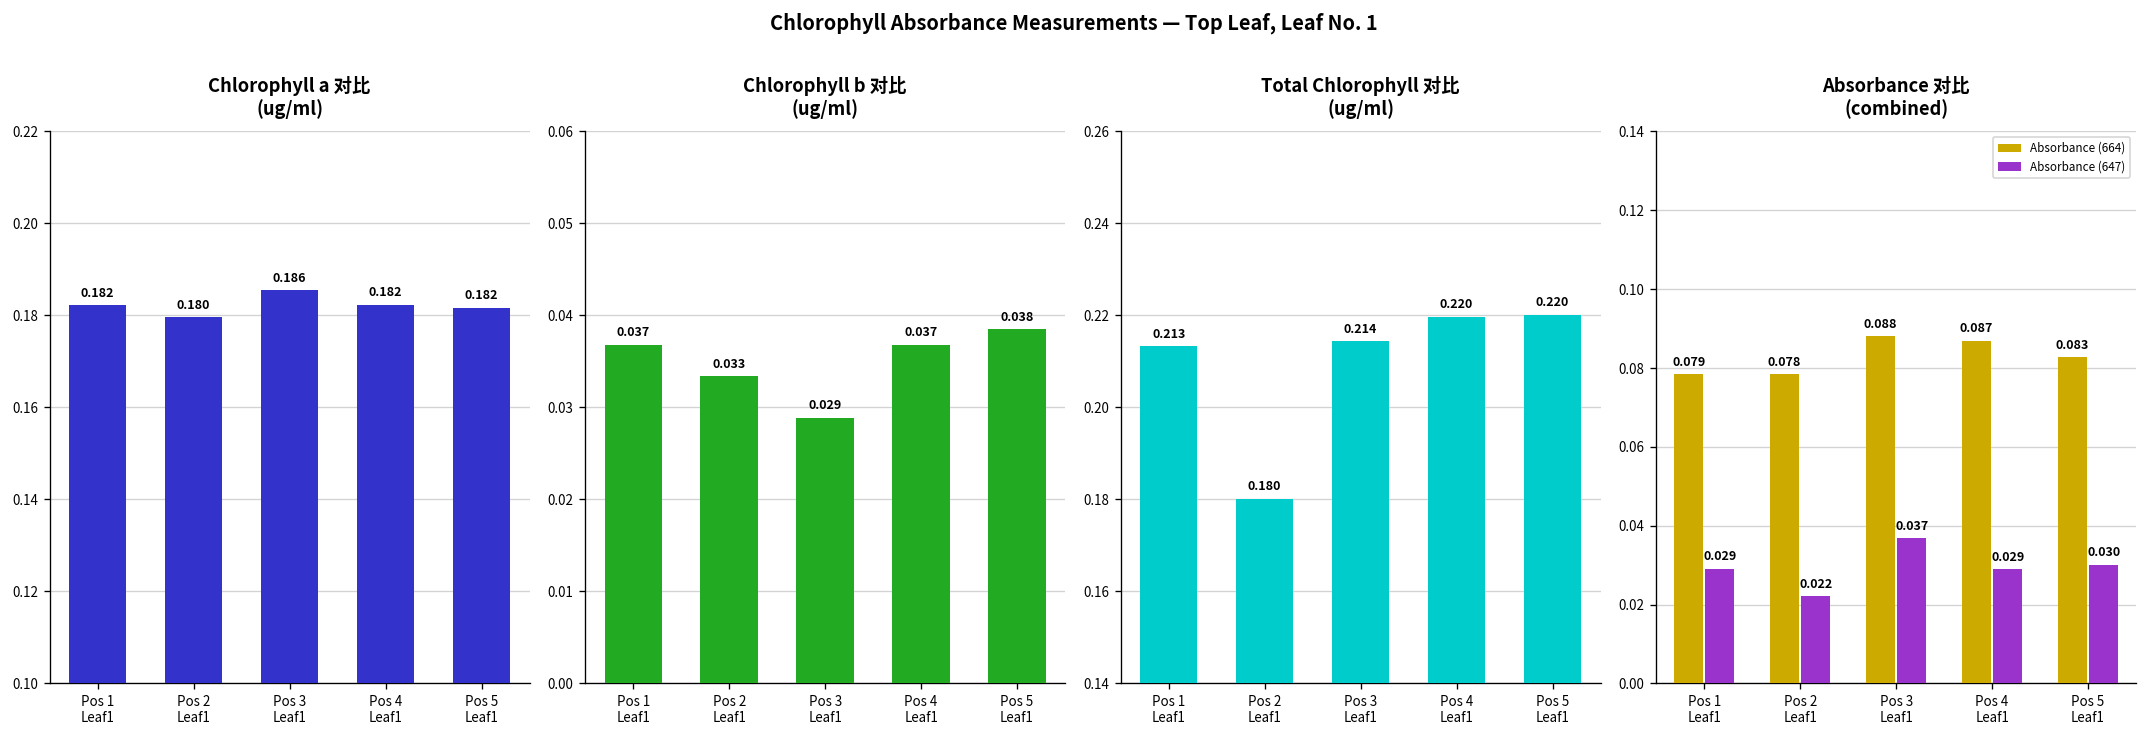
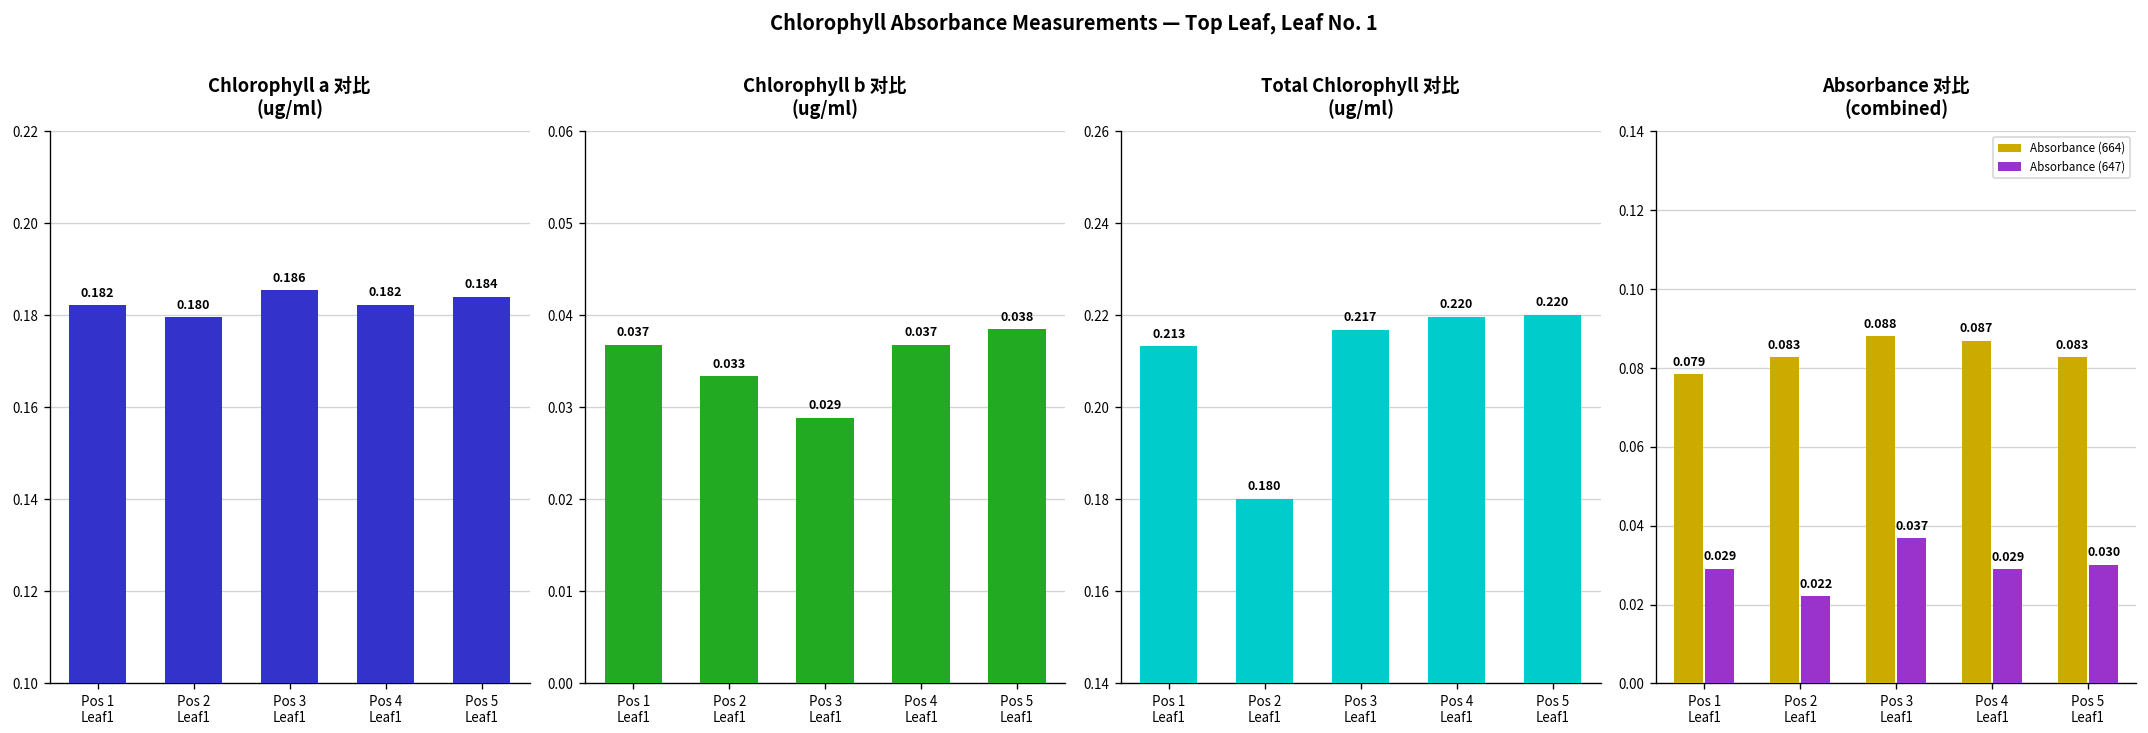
  {
    "Chlorophyll a 对比 (ug/ml)": {
      "Pos 1 Leaf1": 0.182,
      "Pos 2 Leaf1": 0.180,
      "Pos 3 Leaf1": 0.186,
      "Pos 4 Leaf1": 0.182,
-     "Pos 5 Leaf1": 0.182
+     "Pos 5 Leaf1": 0.184
    },
    "Chlorophyll b 对比 (ug/ml)": {
      "Pos 1 Leaf1": 0.037,
      "Pos 2 Leaf1": 0.033,
      "Pos 3 Leaf1": 0.029,
      "Pos 4 Leaf1": 0.037,
      "Pos 5 Leaf1": 0.038
    },
    "Total Chlorophyll 对比 (ug/ml)": {
      "Pos 1 Leaf1": 0.213,
      "Pos 2 Leaf1": 0.180,
-     "Pos 3 Leaf1": 0.214,
+     "Pos 3 Leaf1": 0.217,
      "Pos 4 Leaf1": 0.220,
      "Pos 5 Leaf1": 0.220
    },
    "Absorbance 对比 (combined)": {
      "Absorbance (664)": {
        "Pos 1 Leaf1": 0.079,
-       "Pos 2 Leaf1": 0.078,
+       "Pos 2 Leaf1": 0.083,
        "Pos 3 Leaf1": 0.088,
        "Pos 4 Leaf1": 0.087,
        "Pos 5 Leaf1": 0.083
      },
      "Absorbance (647)": {
        "Pos 1 Leaf1": 0.029,
        "Pos 2 Leaf1": 0.022,
        "Pos 3 Leaf1": 0.037,
        "Pos 4 Leaf1": 0.029,
        "Pos 5 Leaf1": 0.030
      }
    }
  }
